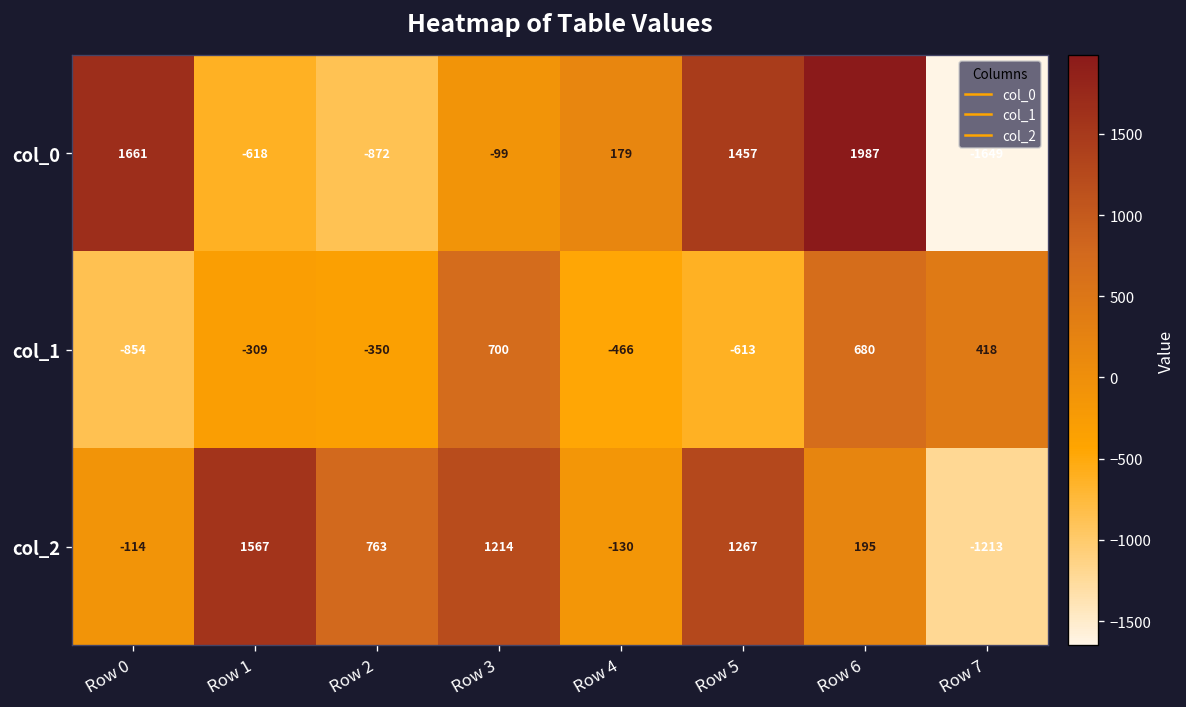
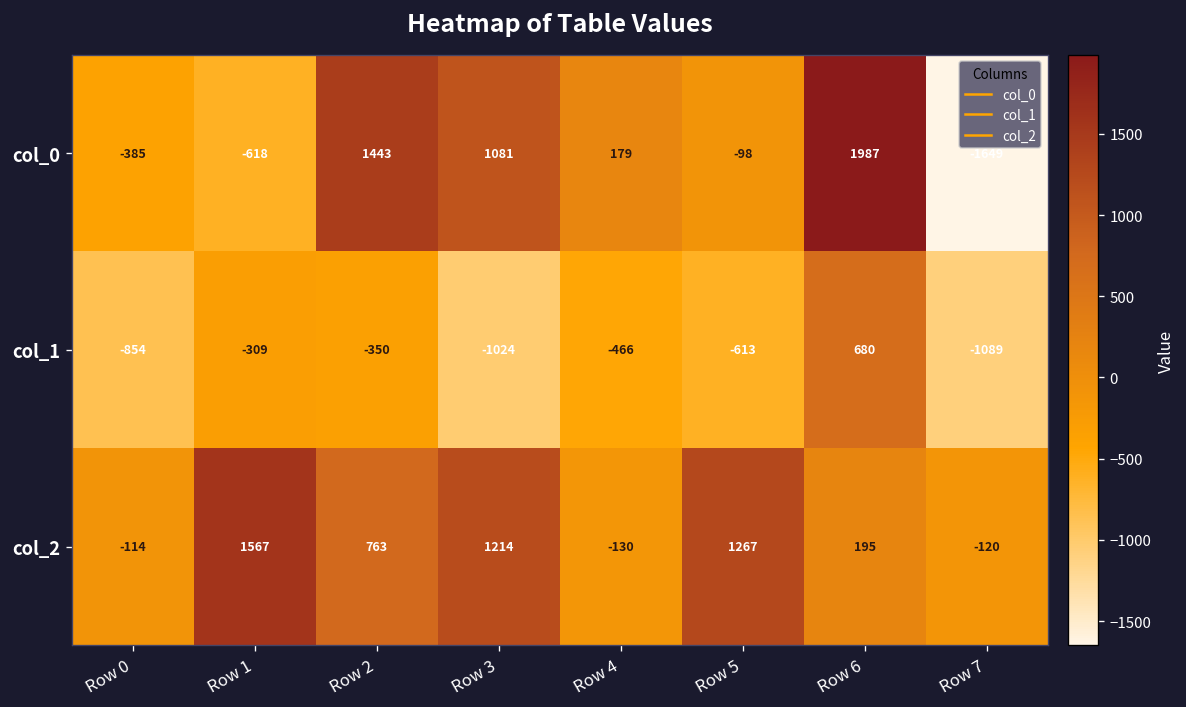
  {
    "col_0": {
-     "Row 0": 1661,
+     "Row 0": -385,
      "Row 1": -618,
-     "Row 2": -872,
-     "Row 3": -99,
+     "Row 2": 1443,
+     "Row 3": 1081,
      "Row 4": 179,
-     "Row 5": 1457,
+     "Row 5": -98,
      "Row 6": 1987
    },
    "col_1": {
      "Row 0": -854,
      "Row 1": -309,
      "Row 2": -350,
-     "Row 3": 700,
+     "Row 3": -1024,
      "Row 4": -466,
      "Row 5": -613,
      "Row 6": 680,
-     "Row 7": 418
+     "Row 7": -1089
    },
    "col_2": {
      "Row 0": -114,
      "Row 1": 1567,
      "Row 2": 763,
      "Row 3": 1214,
      "Row 4": -130,
      "Row 5": 1267,
      "Row 6": 195,
-     "Row 7": -1213
+     "Row 7": -120
    }
  }
